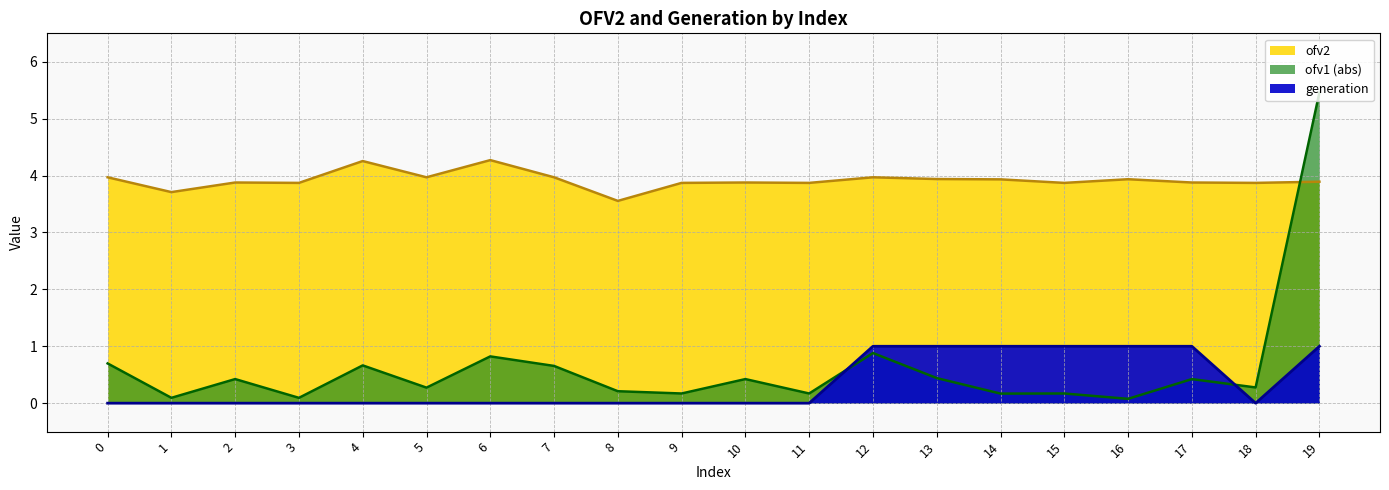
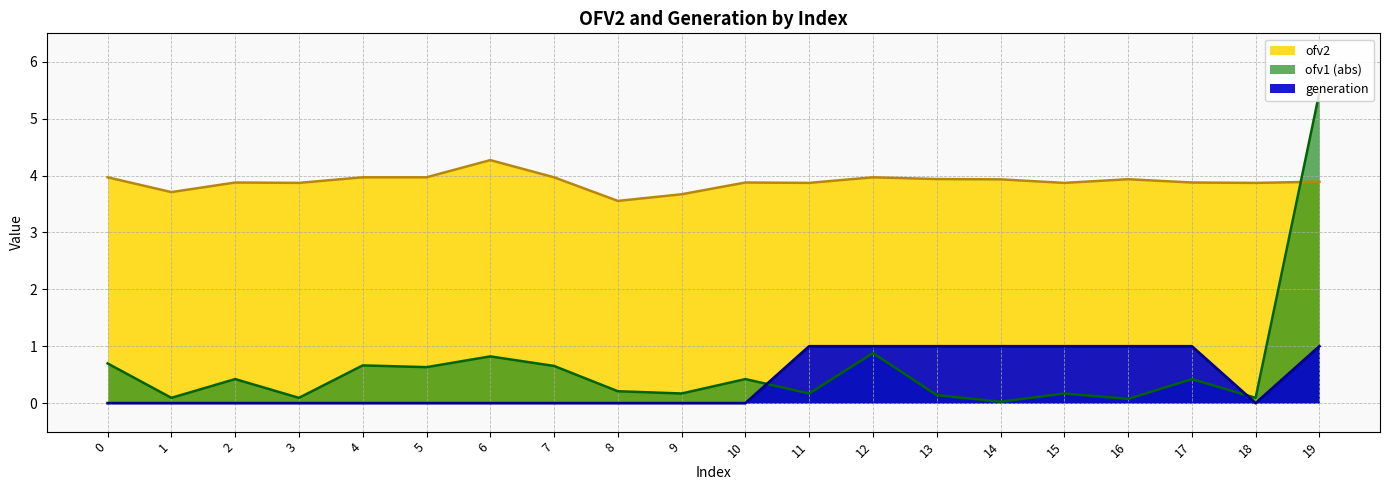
  {
    "ofv2": {
      "0": 4.0,
      "1": 3.7,
      "2": 3.9,
      "3": 3.9,
-     "4": 4.3,
+     "4": 4.0,
      "5": 4.0,
      "6": 4.3,
      "7": 4.0,
      "8": 3.6,
-     "9": 3.9,
+     "9": 3.7,
      "10": 3.9,
      "11": 3.9,
      "12": 4.0,
      "13": 3.9,
      "14": 3.9,
      "15": 3.9,
      "16": 3.9,
      "17": 3.9,
      "18": 3.9,
      "19": 3.9
    },
    "ofv1 (abs)": {
      "0": 0.7,
      "1": 0.1,
      "2": 0.4,
      "3": 0.1,
      "4": 0.7,
-     "5": 0.3,
+     "5": 0.6,
      "6": 0.8,
      "7": 0.7,
      "8": 0.2,
      "9": 0.2,
      "10": 0.4,
      "11": 0.2,
      "12": 0.9,
-     "13": 0.4,
-     "14": 0.2,
+     "13": 0.1,
+     "14": 0.0,
      "15": 0.2,
      "16": 0.1,
      "17": 0.4,
-     "18": 0.3
+     "18": 0.1
    },
    "generation": {
      "0": 0,
      "1": 0,
      "2": 0,
      "3": 0,
      "4": 0,
      "5": 0,
      "6": 0,
      "7": 0,
      "8": 0,
      "9": 0,
      "10": 0,
-     "11": 0,
+     "11": 1,
      "12": 1,
      "13": 1,
      "14": 1,
      "15": 1,
      "16": 1,
      "17": 1,
      "18": 0,
      "19": 1
    }
  }
